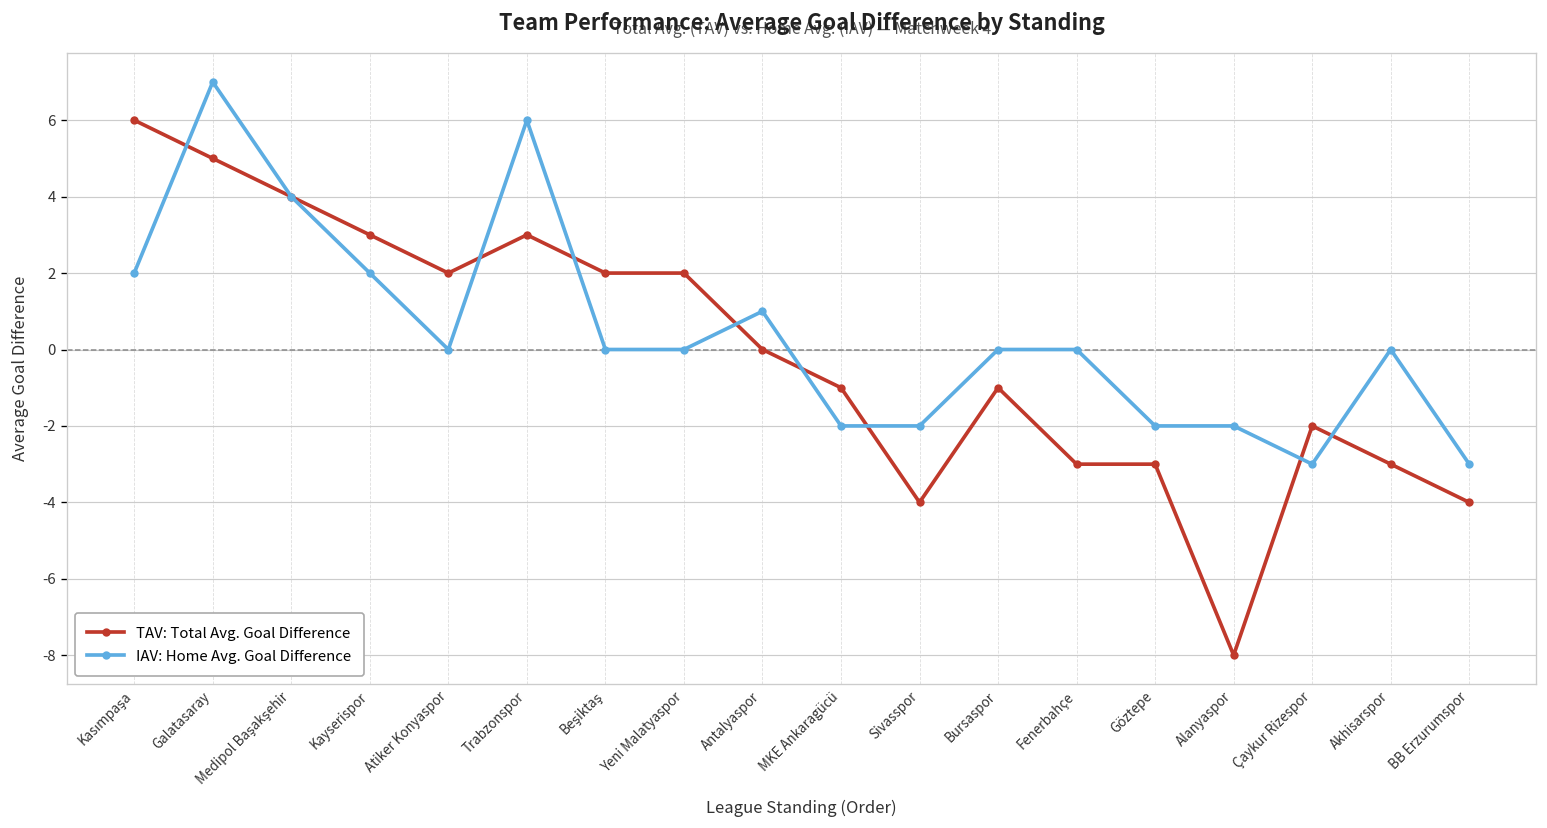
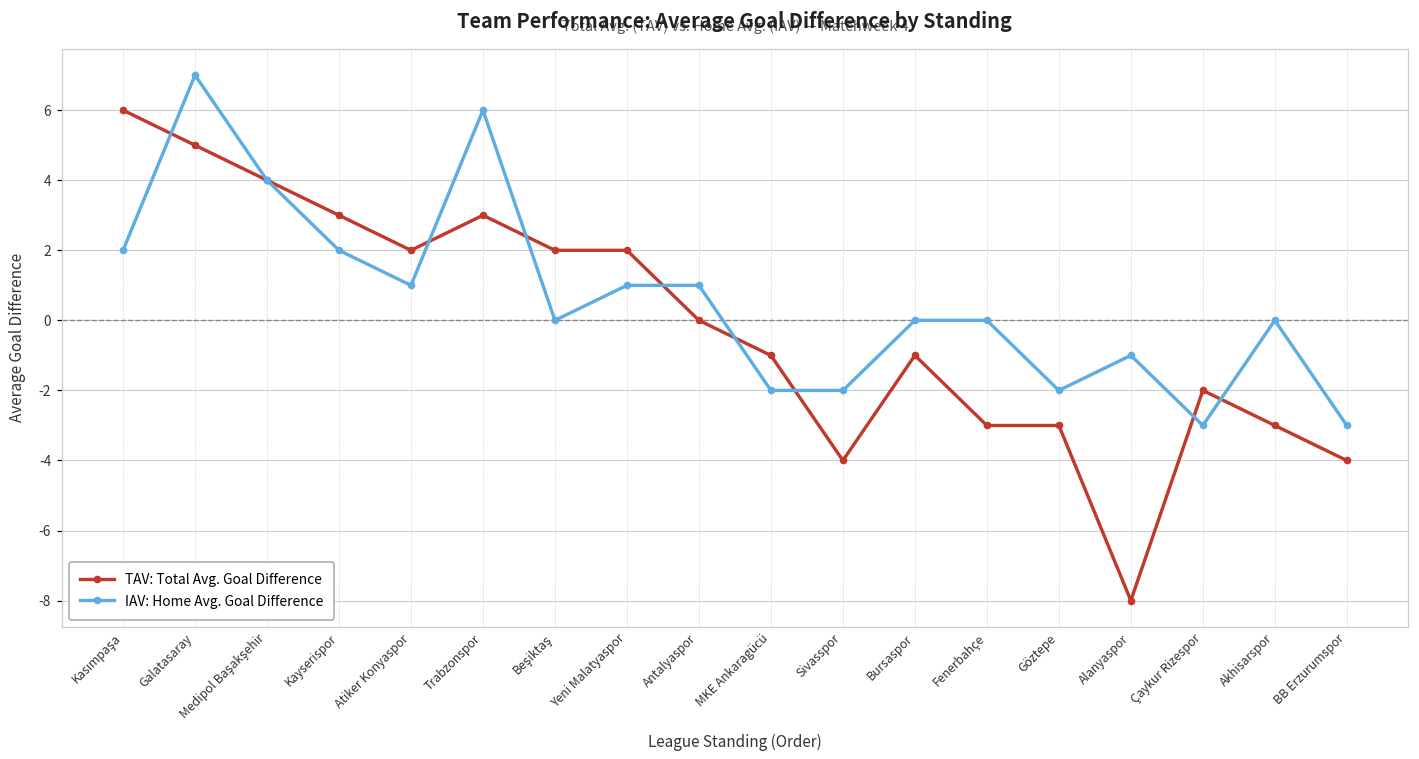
  {
    "TAV: Total Avg. Goal Difference": {
      "Kasımpaşa": 6,
      "Galatasaray": 5,
      "Kayserispor": 3,
      "Atiker Konyaspor": 2,
      "Trabzonspor": 3,
      "Beşiktaş": 2,
      "Yeni Malatyaspor": 2,
      "Antalyaspor": 0,
      "MKE Ankaragücü": -1,
      "Sivasspor": -4,
      "Bursaspor": -1,
      "Fenerbahçe": -3,
      "Göztepe": -3,
      "Alanyaspor": -8,
      "Çaykur Rizespor": -2,
      "Akhisarspor": -3,
      "BB Erzurumspor": -4
    },
    "IAV: Home Avg. Goal Difference": {
      "Kasımpaşa": 2,
      "Galatasaray": 7,
      "Kayserispor": 2,
-     "Atiker Konyaspor": 0,
+     "Atiker Konyaspor": 1,
      "Trabzonspor": 6,
      "Beşiktaş": 0,
-     "Yeni Malatyaspor": 0,
+     "Yeni Malatyaspor": 1,
      "Antalyaspor": 1,
      "MKE Ankaragücü": -2,
      "Sivasspor": -2,
      "Bursaspor": 0,
      "Fenerbahçe": 0,
      "Göztepe": -2,
-     "Alanyaspor": -2,
+     "Alanyaspor": -1,
      "Çaykur Rizespor": -3,
      "Akhisarspor": 0,
      "BB Erzurumspor": -3
    }
  }
